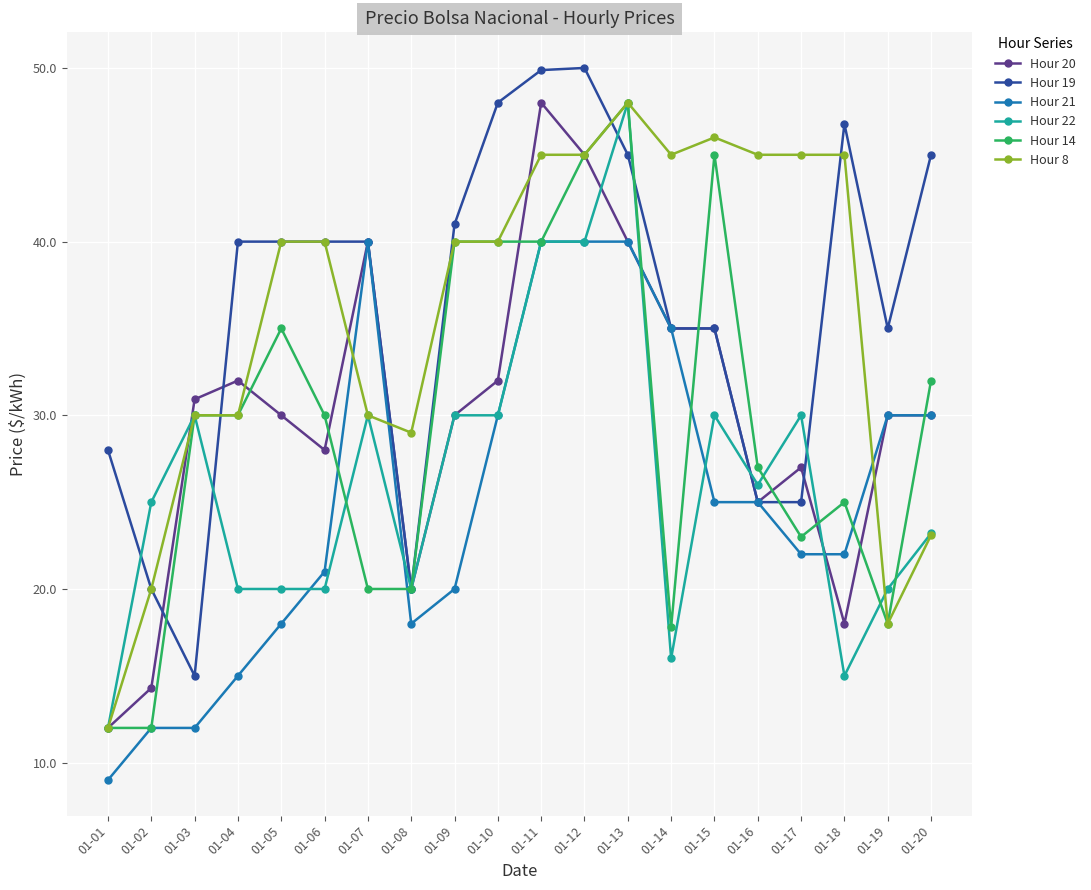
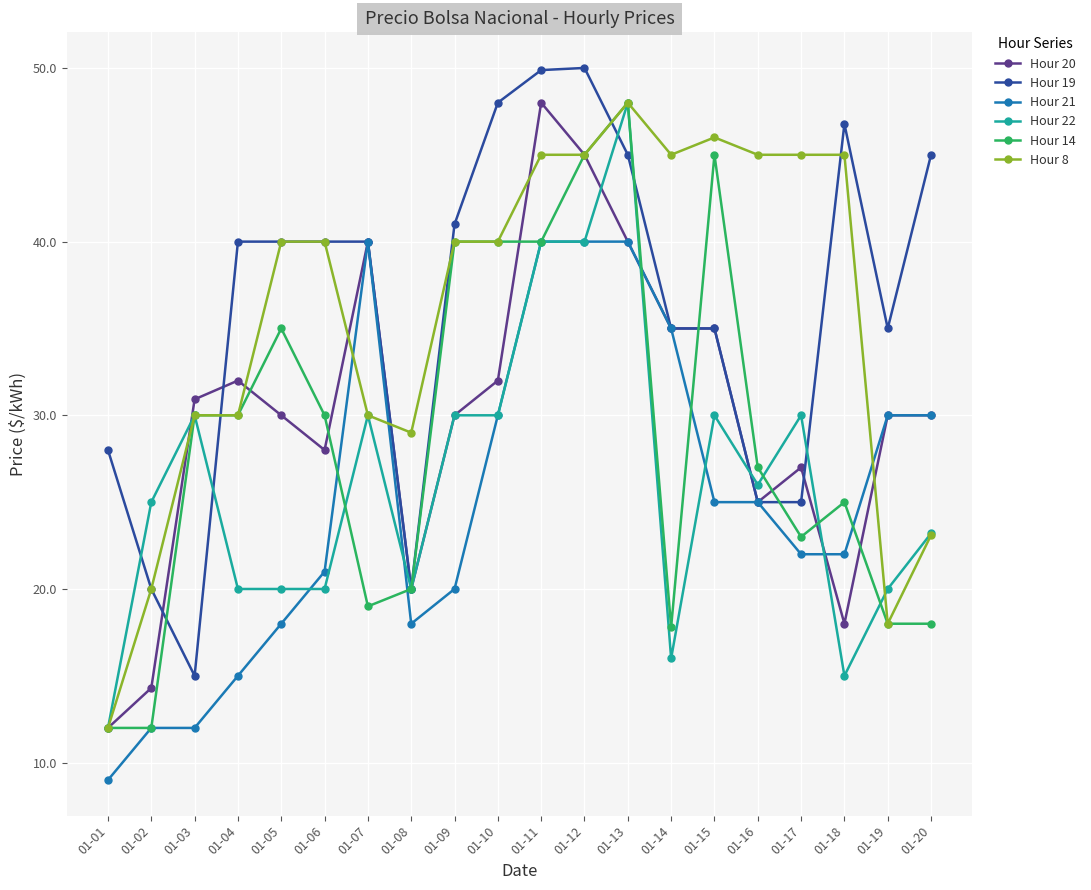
  {
    "Hour 14": {
      "01-05": 35,
      "01-06": 30,
-     "01-07": 20,
+     "01-07": 19,
      "01-14": 17.8,
      "01-15": 45,
      "01-16": 27,
      "01-17": 23,
      "01-18": 25,
-     "01-20": 32
+     "01-20": 18
    },
    "Hour 8": {
      "01-08": 29,
      "01-11": 45,
      "01-14": 45,
      "01-15": 46,
      "01-16": 45,
      "01-17": 45,
      "01-18": 45
    }
  }
